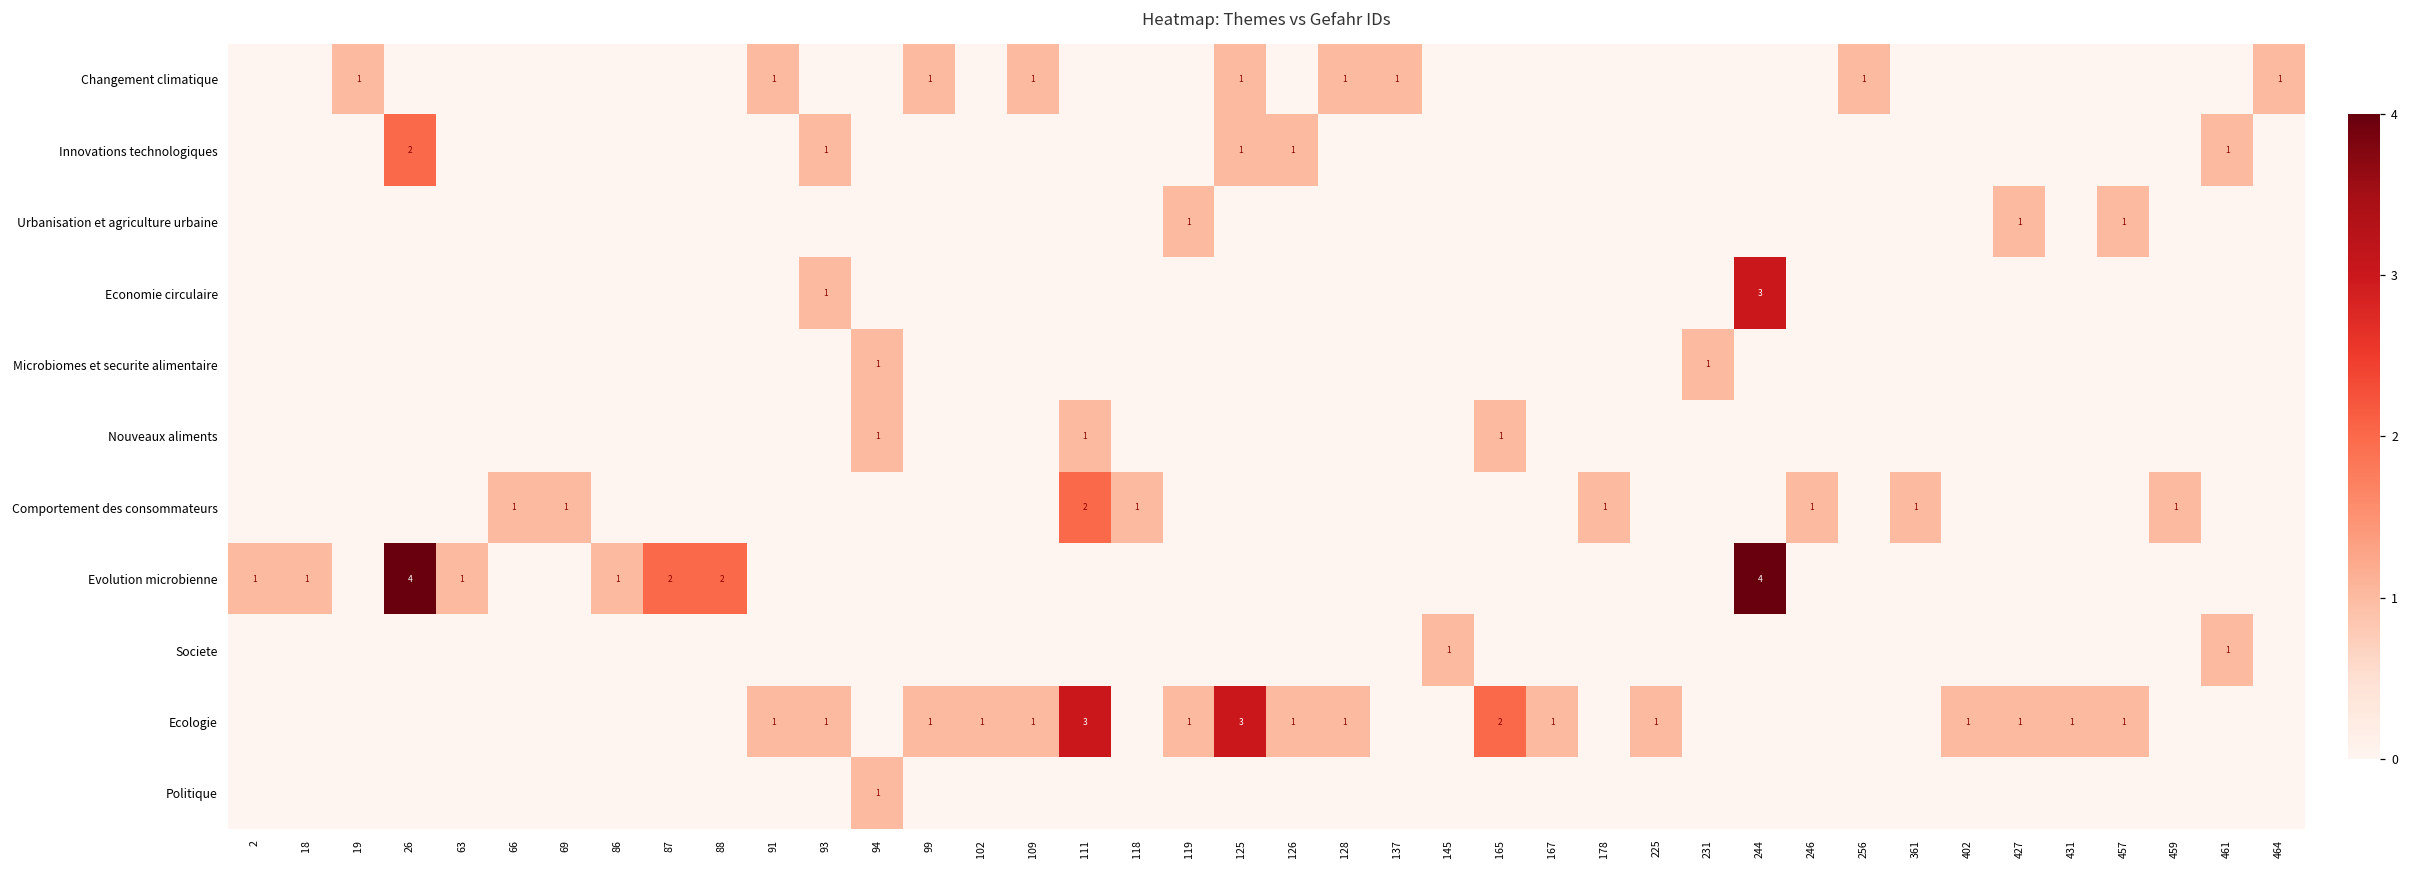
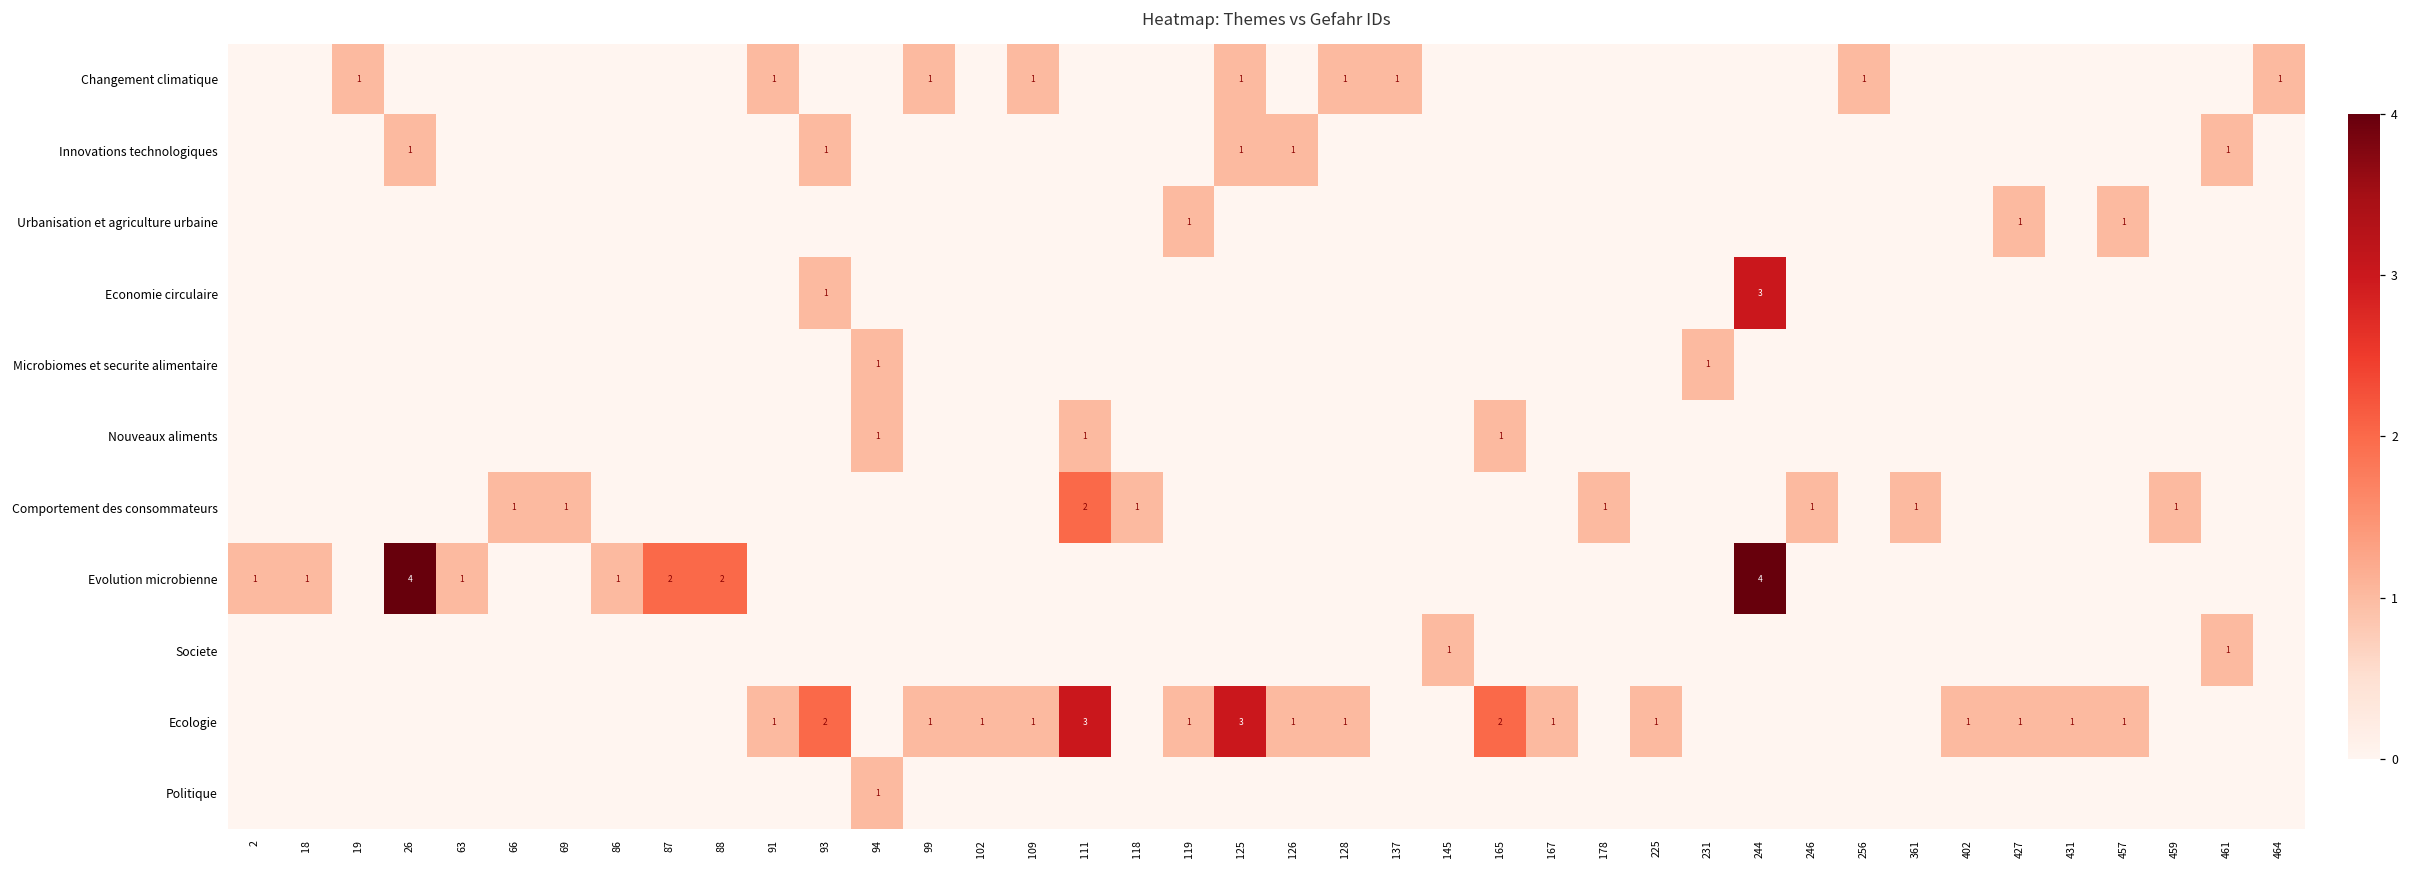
  {
    "Changement climatique": {
      "19": 1,
      "91": 1,
      "99": 1,
      "109": 1,
      "125": 1,
      "128": 1,
      "137": 1,
      "256": 1,
      "464": 1
    },
    "Innovations technologiques": {
-     "26": 2,
+     "26": 1,
      "93": 1,
      "125": 1,
      "126": 1,
      "461": 1
    },
    "Urbanisation et agriculture urbaine": {
      "119": 1,
      "427": 1,
      "457": 1
    },
    "Economie circulaire": {
      "93": 1,
      "244": 3
    },
    "Microbiomes et securite alimentaire": {
      "94": 1,
      "231": 1
    },
    "Nouveaux aliments": {
      "94": 1,
      "111": 1,
      "165": 1
    },
    "Comportement des consommateurs": {
      "66": 1,
      "69": 1,
      "111": 2,
      "118": 1,
      "178": 1,
      "246": 1,
      "361": 1,
      "459": 1
    },
    "Evolution microbienne": {
      "2": 1,
      "18": 1,
      "26": 4,
      "63": 1,
      "86": 1,
      "87": 2,
      "88": 2,
      "244": 4
    },
    "Societe": {
      "145": 1,
      "461": 1
    },
    "Ecologie": {
      "91": 1,
-     "93": 1,
+     "93": 2,
      "99": 1,
      "102": 1,
      "109": 1,
      "111": 3,
      "119": 1,
      "125": 3,
      "126": 1,
      "128": 1,
      "165": 2,
      "167": 1,
      "225": 1,
      "402": 1,
      "427": 1,
      "431": 1,
      "457": 1
    },
    "Politique": {
      "94": 1
    }
  }
